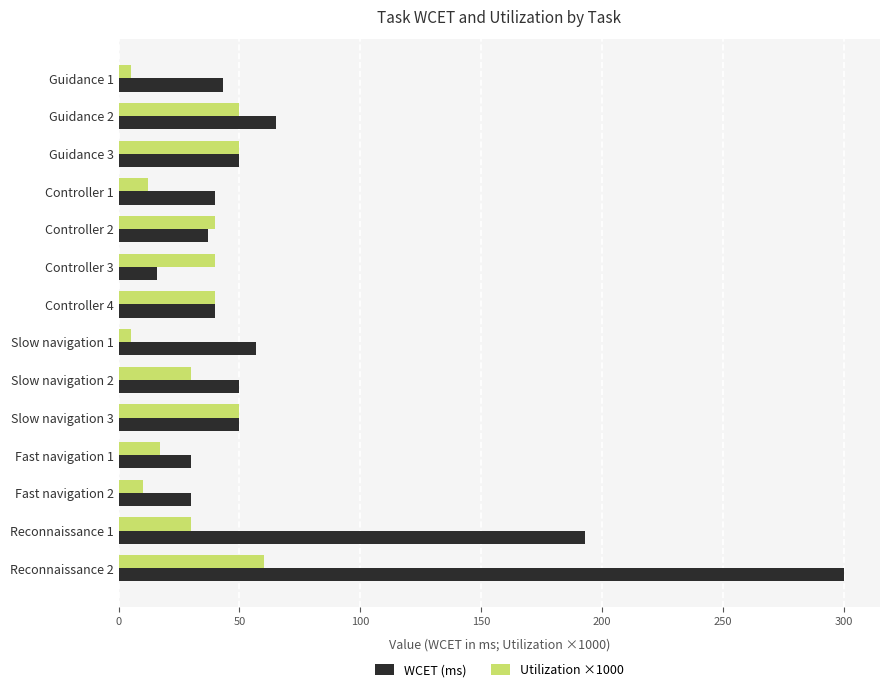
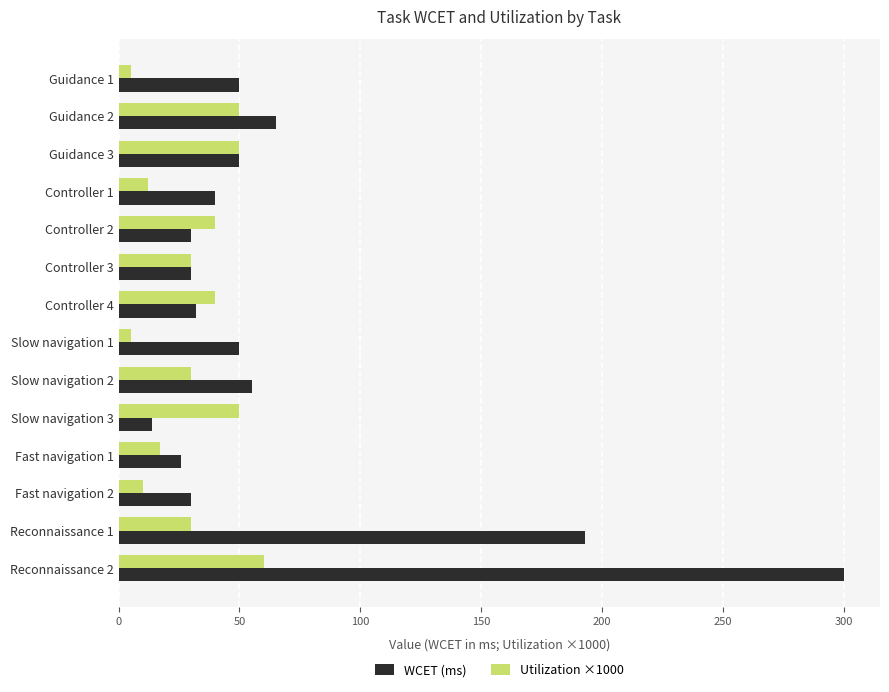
  {
    "WCET (ms)": {
-     "Guidance 1": 43,
+     "Guidance 1": 50,
      "Guidance 2": 65,
      "Guidance 3": 50,
      "Controller 1": 40,
-     "Controller 2": 37,
-     "Controller 3": 16,
-     "Controller 4": 40,
-     "Slow navigation 1": 57,
-     "Slow navigation 2": 50,
-     "Slow navigation 3": 50,
-     "Fast navigation 1": 30,
+     "Controller 2": 30,
+     "Controller 3": 30,
+     "Controller 4": 32,
+     "Slow navigation 1": 50,
+     "Slow navigation 2": 55,
+     "Slow navigation 3": 14,
+     "Fast navigation 1": 26,
      "Fast navigation 2": 30,
      "Reconnaissance 1": 193,
      "Reconnaissance 2": 300
    },
    "Utilization ×1000": {
      "Guidance 1": 5,
      "Guidance 2": 50,
      "Guidance 3": 50,
      "Controller 1": 12,
      "Controller 2": 40,
-     "Controller 3": 40,
+     "Controller 3": 30,
      "Controller 4": 40,
      "Slow navigation 1": 5,
      "Slow navigation 2": 30,
      "Slow navigation 3": 50,
      "Fast navigation 1": 17,
      "Fast navigation 2": 10,
      "Reconnaissance 1": 30,
      "Reconnaissance 2": 60
    }
  }
